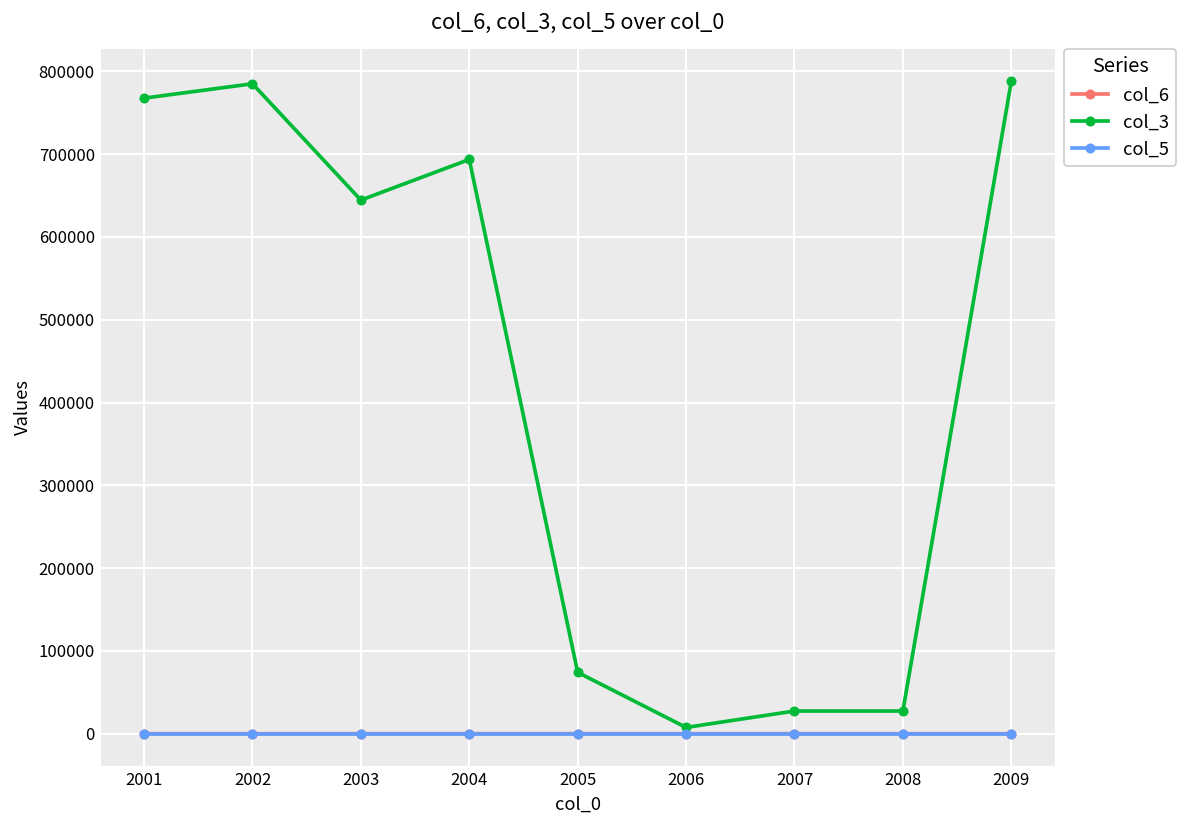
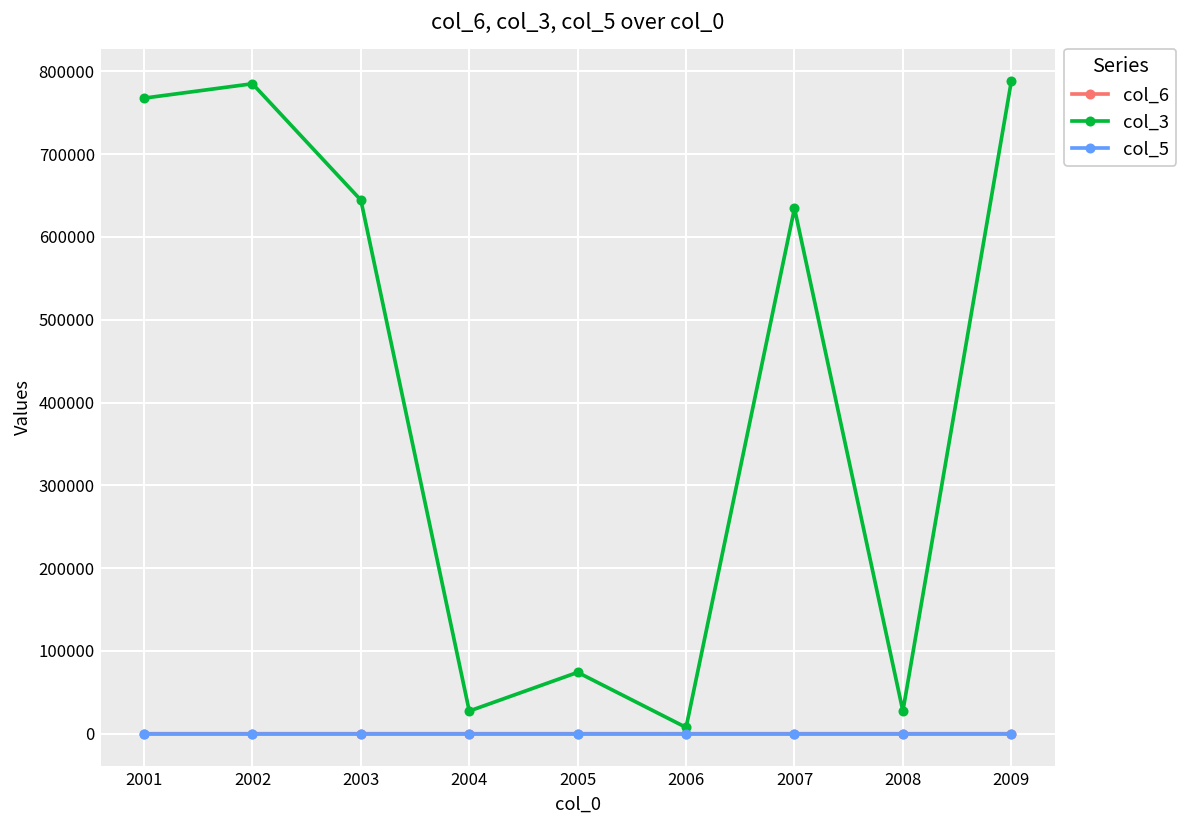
  {
    "col_5": {
      "2001": 0,
      "2002": 0,
      "2003": 0,
      "2004": 0,
      "2005": 0,
      "2006": 0,
      "2007": 0,
      "2008": 0,
      "2009": 0
    },
    "col_3": {
      "2001": 770000,
      "2002": 790000,
      "2003": 640000,
-     "2004": 690000,
+     "2004": 30000,
      "2005": 70000,
      "2006": 10000,
-     "2007": 30000,
+     "2007": 630000,
      "2008": 30000,
      "2009": 790000
    }
  }
